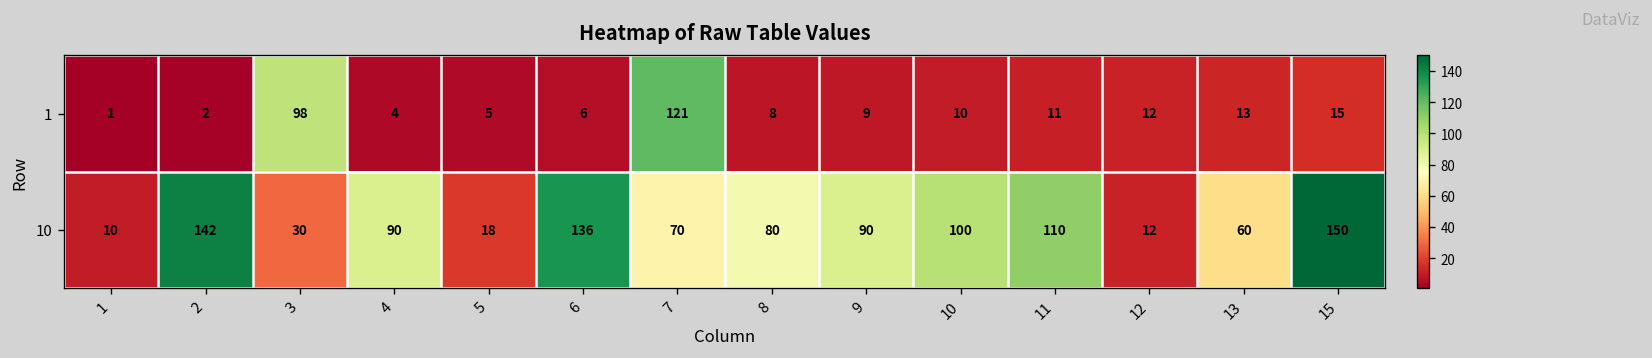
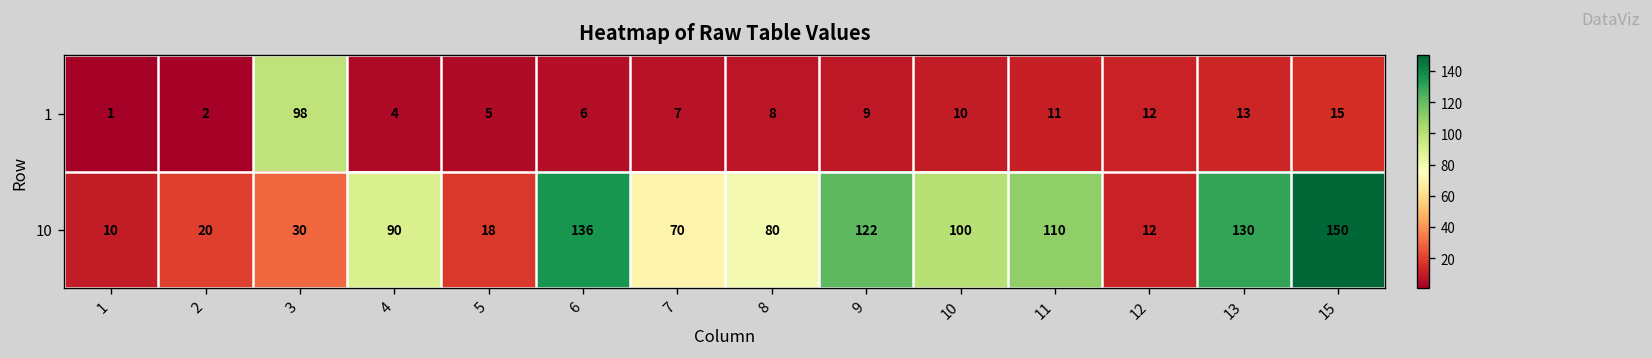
  {
    "1": {
      "1": 1,
      "2": 2,
      "3": 98,
      "4": 4,
      "5": 5,
      "6": 6,
-     "7": 121,
+     "7": 7,
      "8": 8,
      "9": 9,
      "10": 10,
      "11": 11,
      "12": 12,
      "13": 13,
      "15": 15
    },
    "10": {
      "1": 10,
-     "2": 142,
+     "2": 20,
      "3": 30,
      "4": 90,
      "5": 18,
      "6": 136,
      "7": 70,
      "8": 80,
-     "9": 90,
+     "9": 122,
      "10": 100,
      "11": 110,
      "12": 12,
-     "13": 60,
+     "13": 130,
      "15": 150
    }
  }
